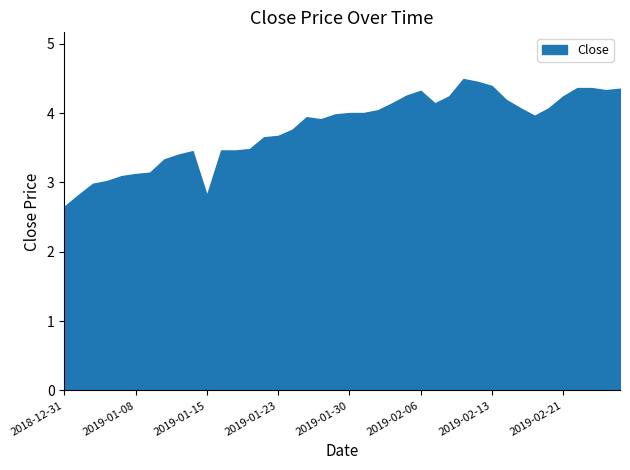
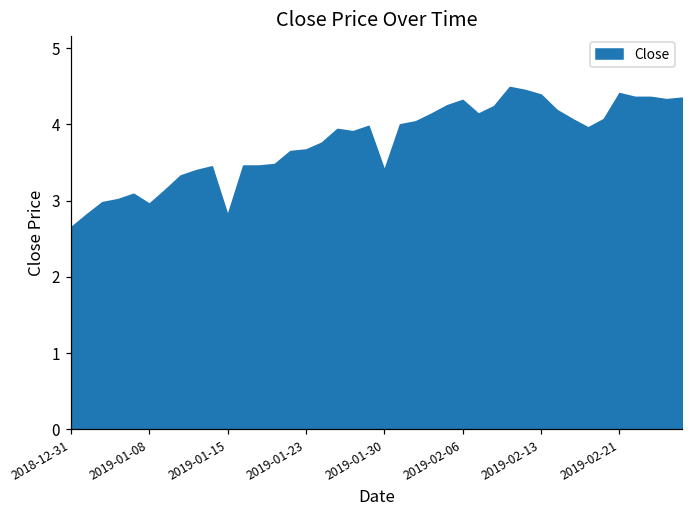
  {
    "2018-12-31": 2.7,
-   "2019-01-08": 3.1,
+   "2019-01-08": 3.0,
    "2019-01-15": 2.8,
    "2019-01-23": 3.7,
-   "2019-01-30": 4.0,
+   "2019-01-30": 3.4,
    "2019-02-06": 4.3,
    "2019-02-13": 4.4,
-   "2019-02-21": 4.2
+   "2019-02-21": 4.4
  }
